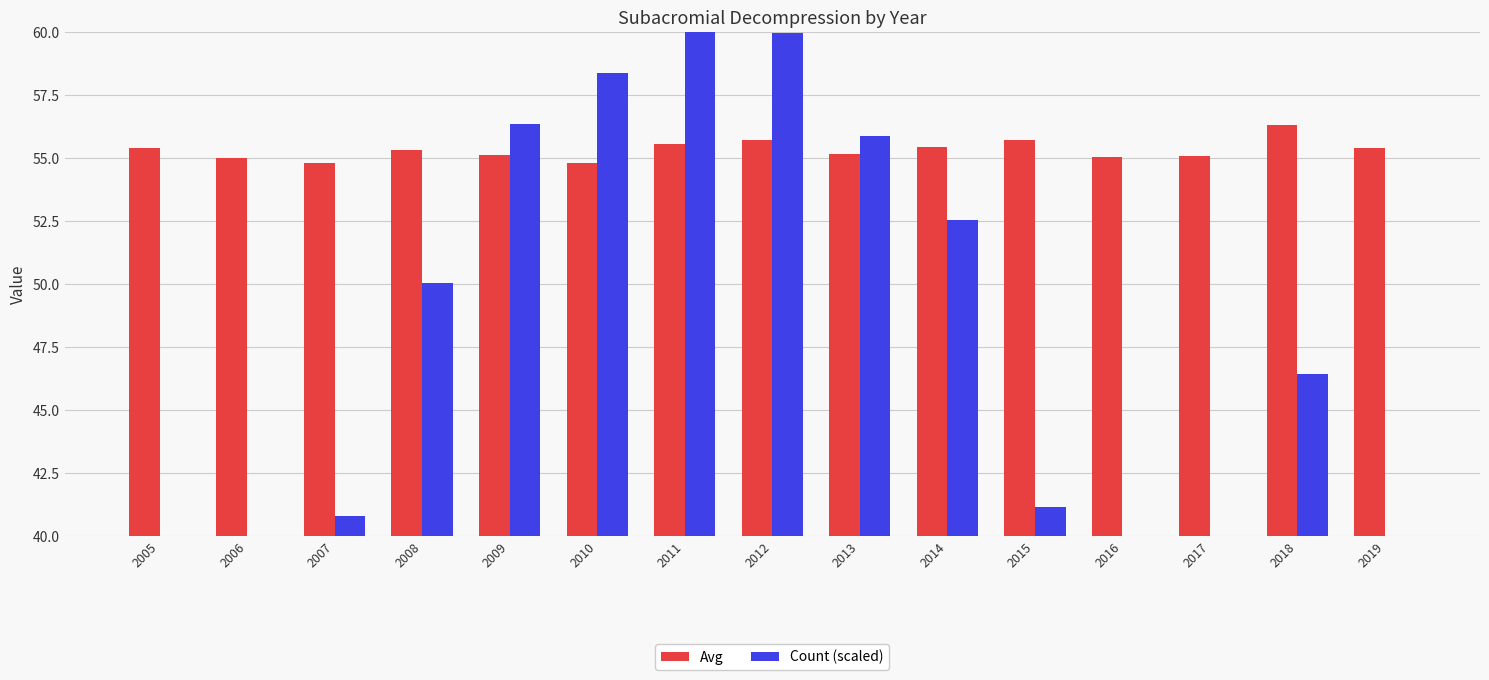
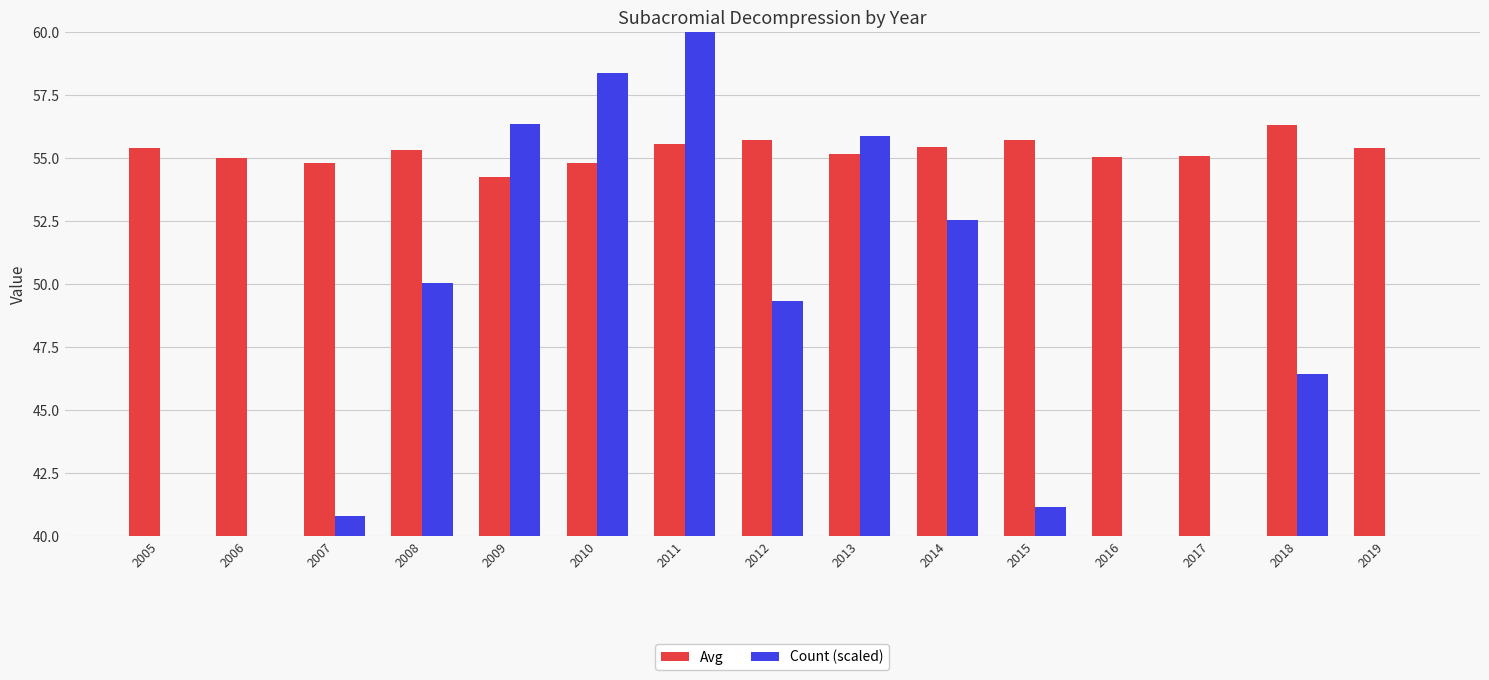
  {
    "Avg": {
      "2005": 55.4,
      "2006": 55.0,
      "2007": 54.8,
      "2008": 55.3,
-     "2009": 55.1,
+     "2009": 54.2,
      "2010": 54.8,
      "2011": 55.6,
      "2012": 55.7,
      "2013": 55.1,
      "2014": 55.5,
      "2015": 55.7,
      "2016": 55.0,
      "2017": 55.1,
      "2018": 56.3,
      "2019": 55.4
    },
    "Count (scaled)": {
      "2007": 40.8,
      "2008": 50.0,
      "2009": 56.3,
      "2010": 58.4,
      "2011": 60.0,
-     "2012": 60.0,
+     "2012": 49.3,
      "2013": 55.9,
      "2014": 52.5,
      "2015": 41.1,
      "2018": 46.4
    }
  }
